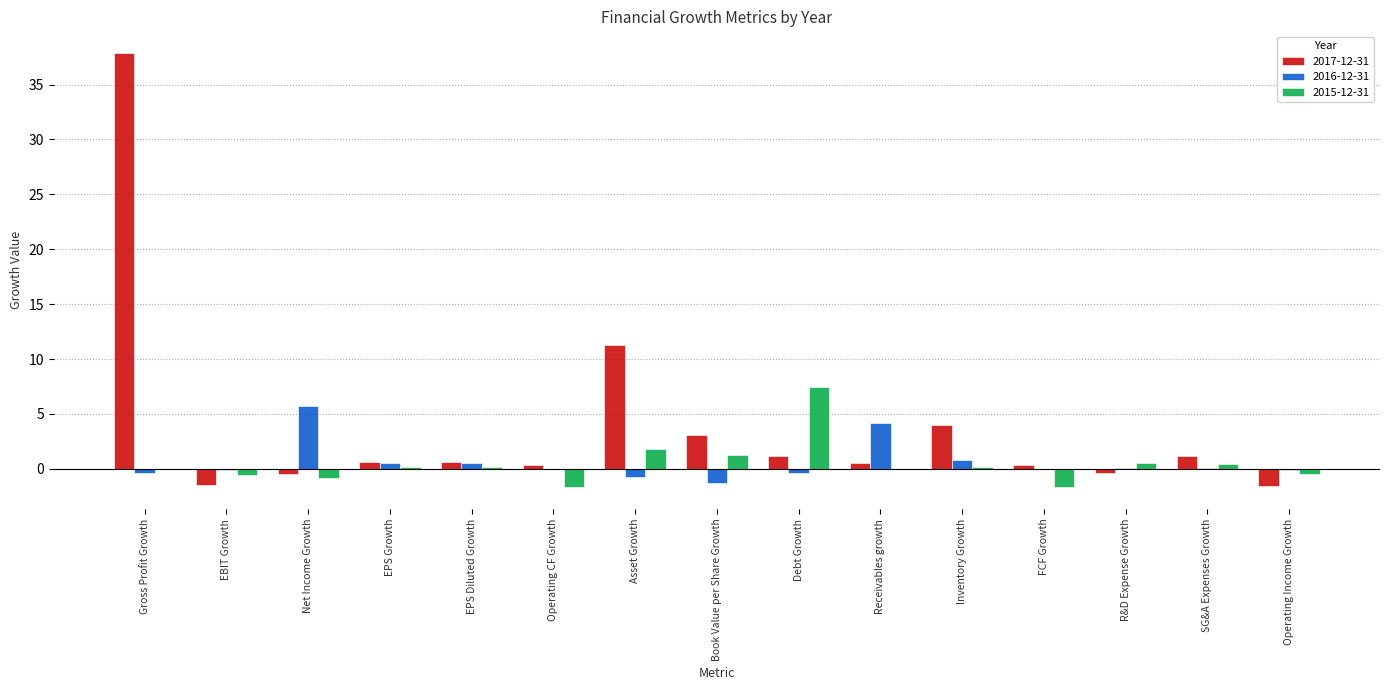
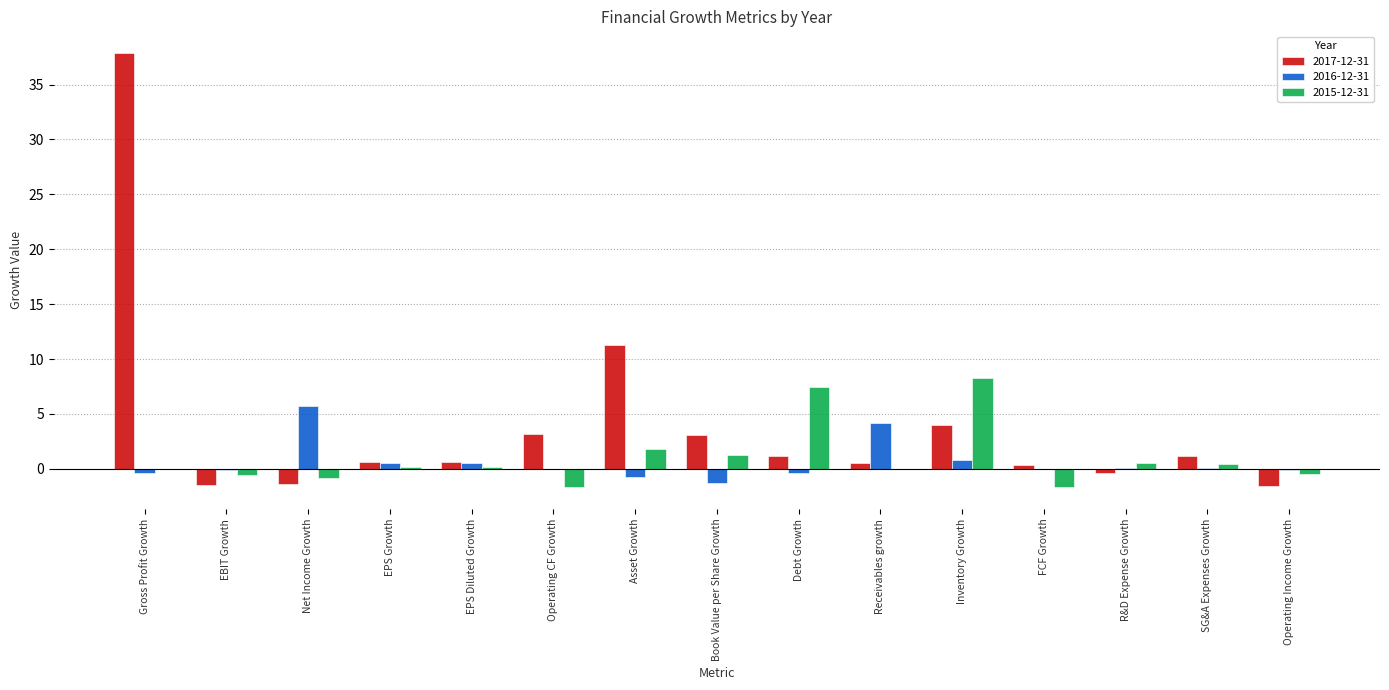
  {
    "2017-12-31": {
      "Gross Profit Growth": 37.9,
      "EBIT Growth": -1.5,
-     "Net Income Growth": -0.5,
+     "Net Income Growth": -1.4,
      "EPS Growth": 0.6,
      "EPS Diluted Growth": 0.6,
-     "Operating CF Growth": 0.3,
+     "Operating CF Growth": 3.1,
      "Asset Growth": 11.2,
      "Book Value per Share Growth": 3.1,
      "Debt Growth": 1.2,
      "Receivables growth": 0.5,
      "Inventory Growth": 4.0,
      "FCF Growth": 0.3,
      "R&D Expense Growth": -0.4,
      "SG&A Expenses Growth": 1.2,
      "Operating Income Growth": -1.5
    },
    "2016-12-31": {
      "Gross Profit Growth": -0.3,
      "Net Income Growth": 5.7,
      "EPS Growth": 0.5,
      "EPS Diluted Growth": 0.5,
      "Asset Growth": -0.7,
      "Book Value per Share Growth": -1.3,
      "Debt Growth": -0.3,
      "Receivables growth": 4.2,
      "Inventory Growth": 0.8
    },
    "2015-12-31": {
      "Gross Profit Growth": 0.0,
      "EBIT Growth": -0.6,
      "Net Income Growth": -0.8,
      "Operating CF Growth": -1.7,
      "Asset Growth": 1.8,
      "Book Value per Share Growth": 1.2,
      "Debt Growth": 7.5,
      "Receivables growth": 0.0,
-     "Inventory Growth": 0.2,
+     "Inventory Growth": 8.3,
      "FCF Growth": -1.6,
      "R&D Expense Growth": 0.5,
      "SG&A Expenses Growth": 0.5,
      "Operating Income Growth": -0.5
    }
  }
